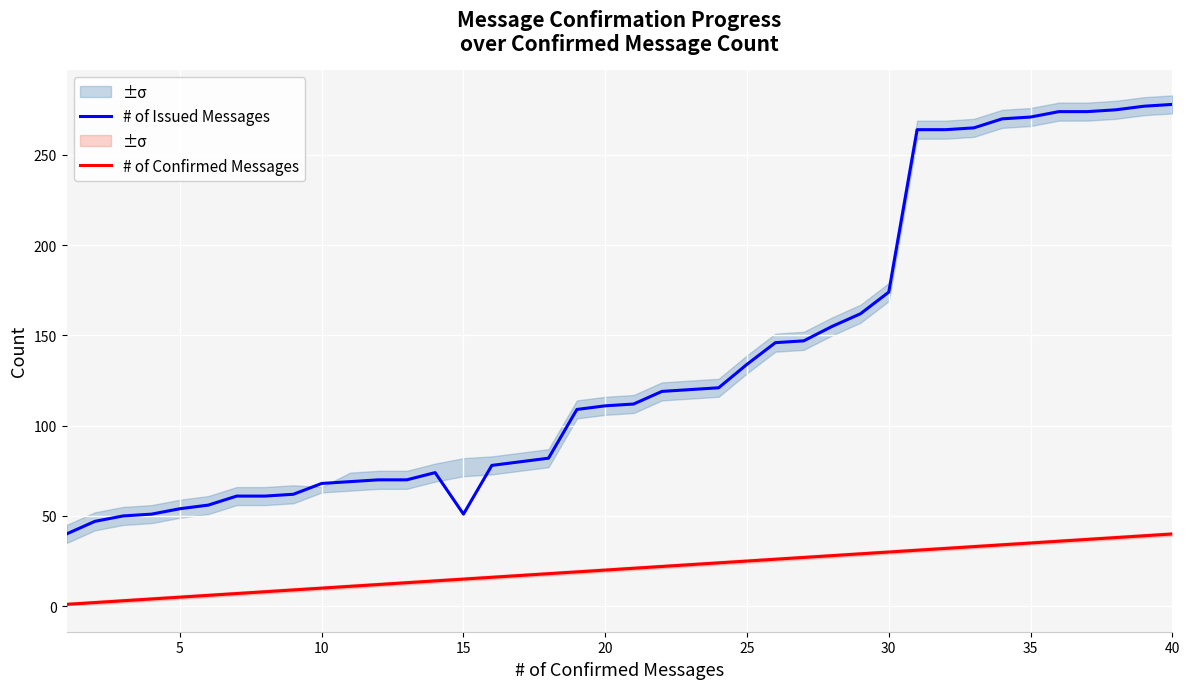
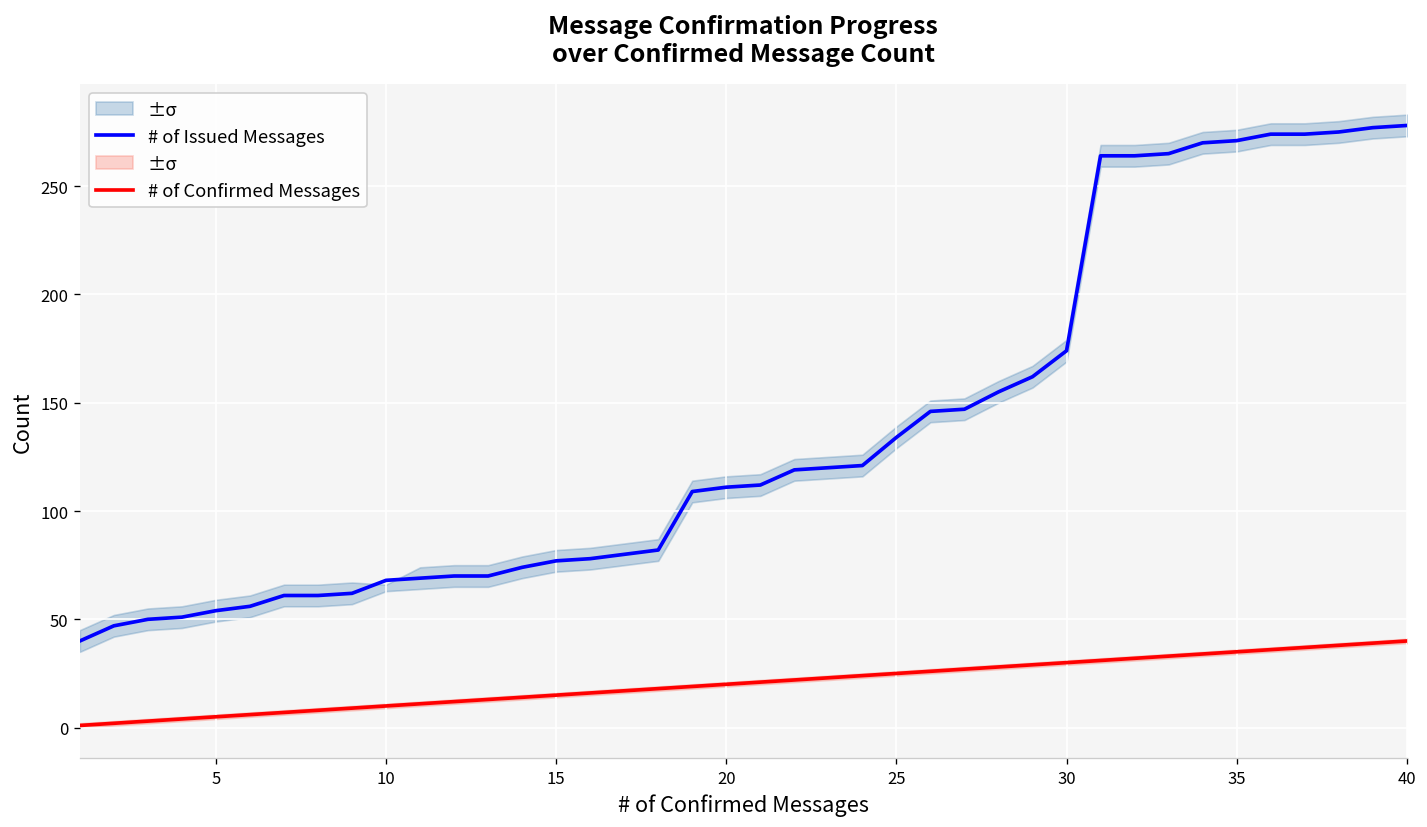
  {
    "# of Issued Messages": {
      "5": 54,
      "10": 68,
-     "15": 51,
+     "15": 77,
      "20": 111,
      "25": 134,
      "30": 174,
      "35": 271,
      "40": 278
    }
  }
